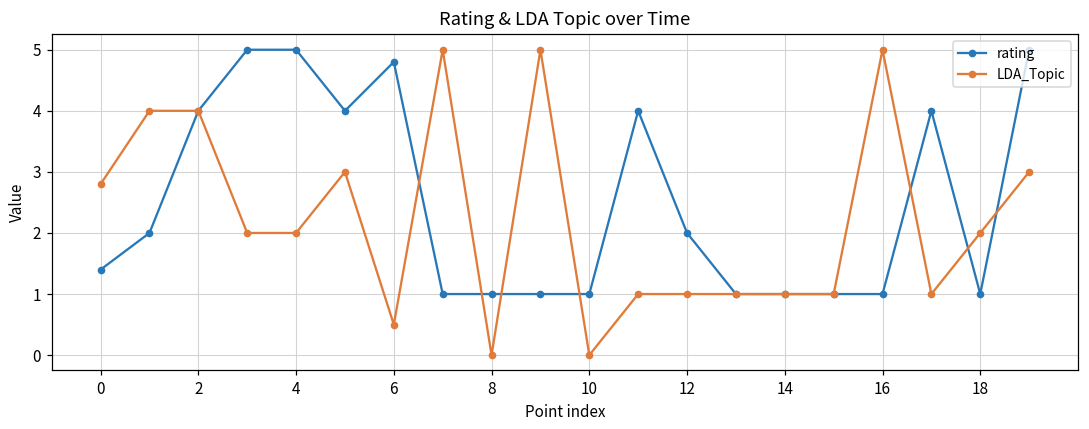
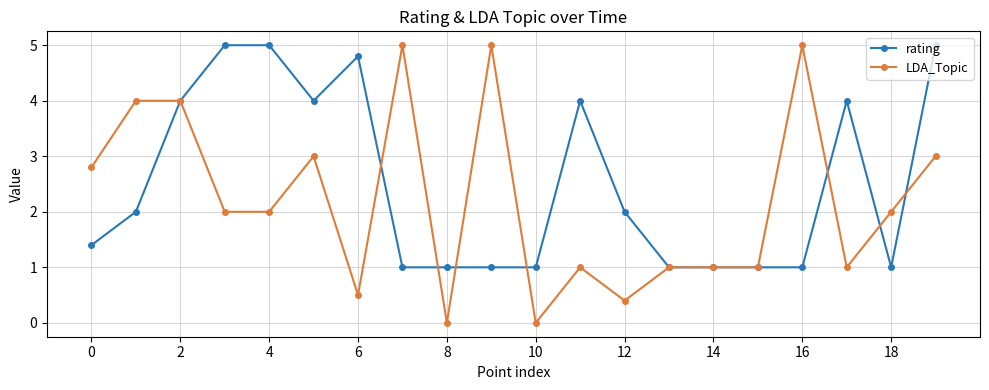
  {
    "rating": {
      "0": 1.4,
      "4": 5.0,
      "6": 4.8,
      "8": 1.0,
      "10": 1.0,
      "12": 2.0,
      "16": 1.0,
      "18": 1.0
    },
    "LDA_Topic": {
      "0": 2.8,
      "4": 2.0,
      "6": 0.5,
      "8": 0.0,
      "10": 0.0,
-     "12": 1.0,
+     "12": 0.4,
      "16": 5.0,
      "18": 2.0
    }
  }
